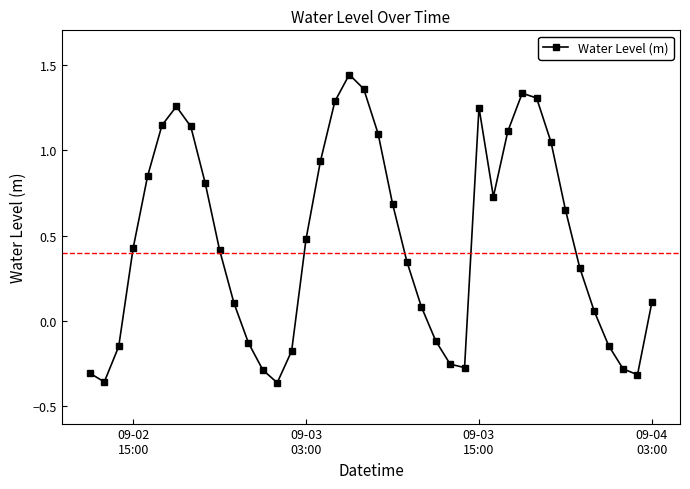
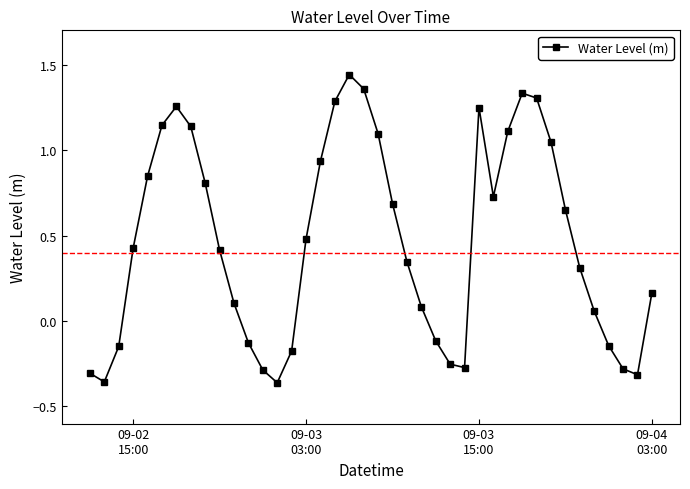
  {
    "09-02 15:00": 0.42,
    "09-03 03:00": 0.48,
    "09-03 15:00": 1.25,
-   "09-04 03:00": 0.11
+   "09-04 03:00": 0.16
  }
